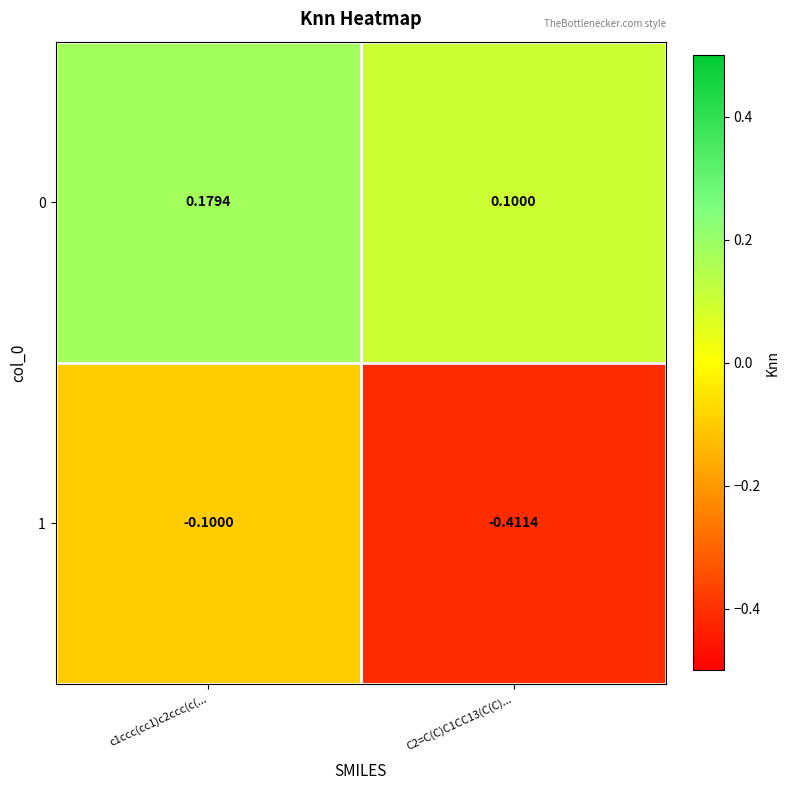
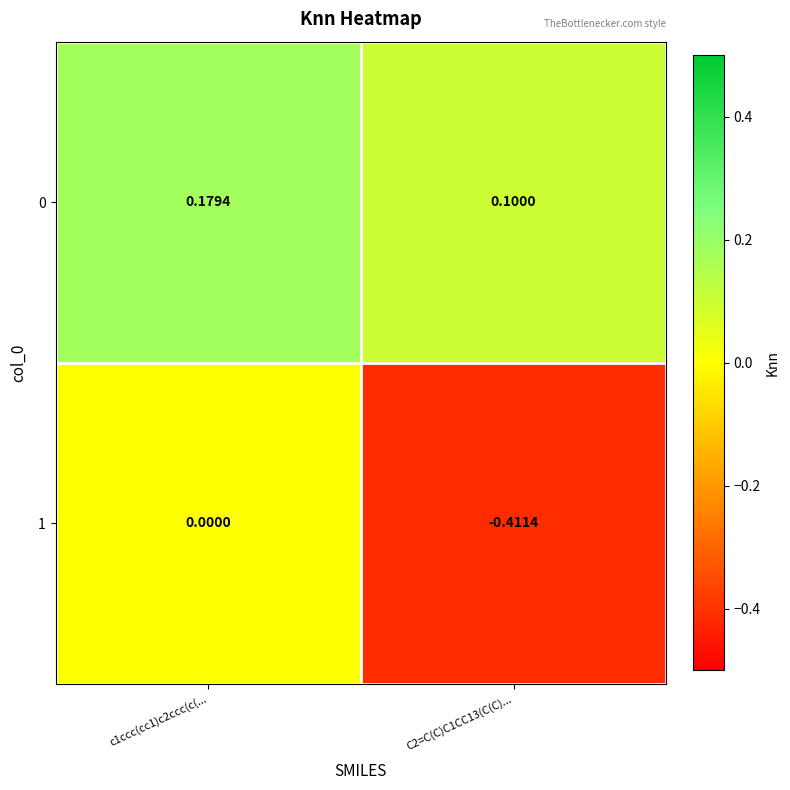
  {
    "0": {
      "c1ccc(cc1)c2ccc(c(...": 0.1794,
      "C2=C(C)C1CC13(C(C)...": 0.1000
    },
    "1": {
-     "c1ccc(cc1)c2ccc(c(...": -0.1000,
+     "c1ccc(cc1)c2ccc(c(...": 0.0000,
      "C2=C(C)C1CC13(C(C)...": -0.4114
    }
  }
